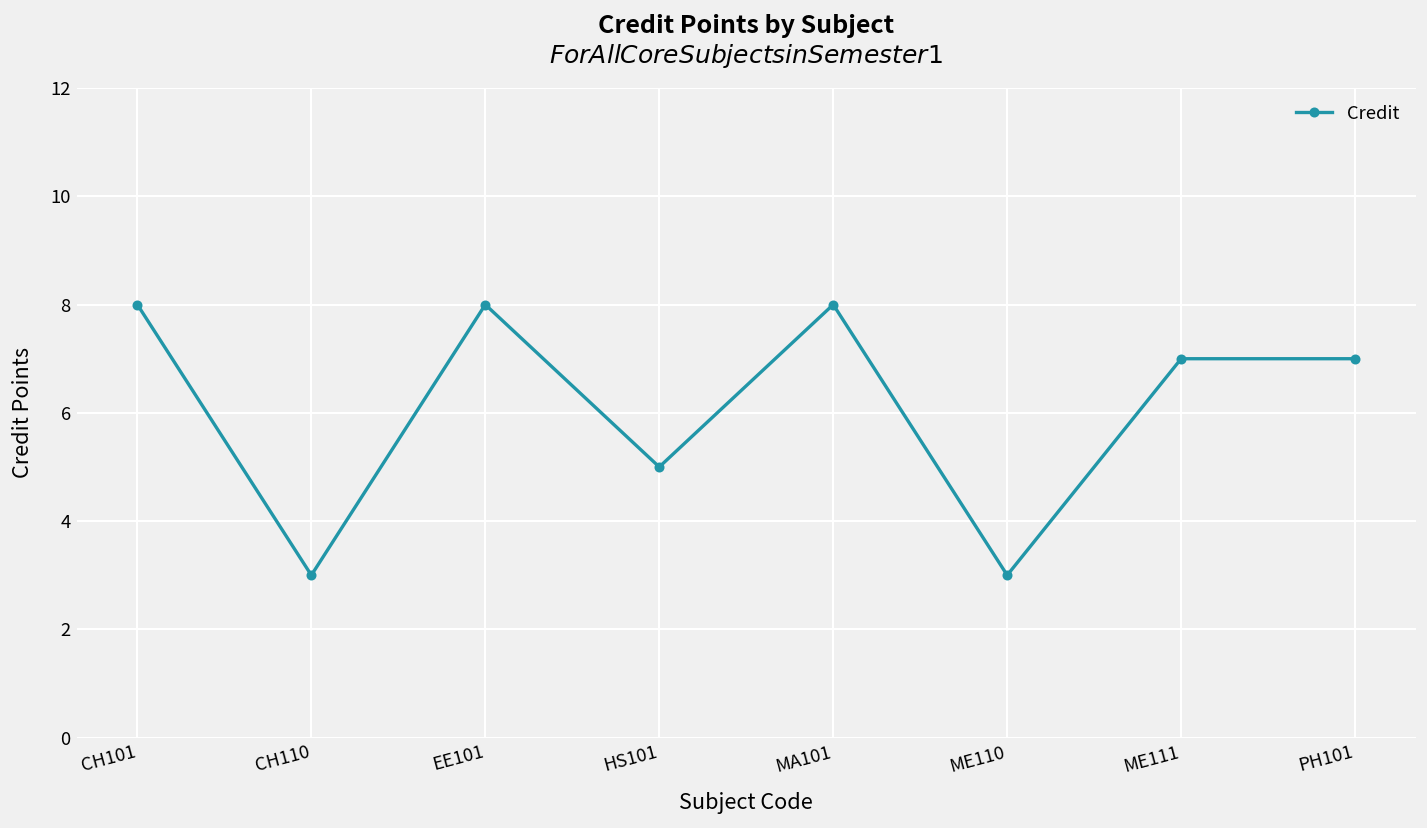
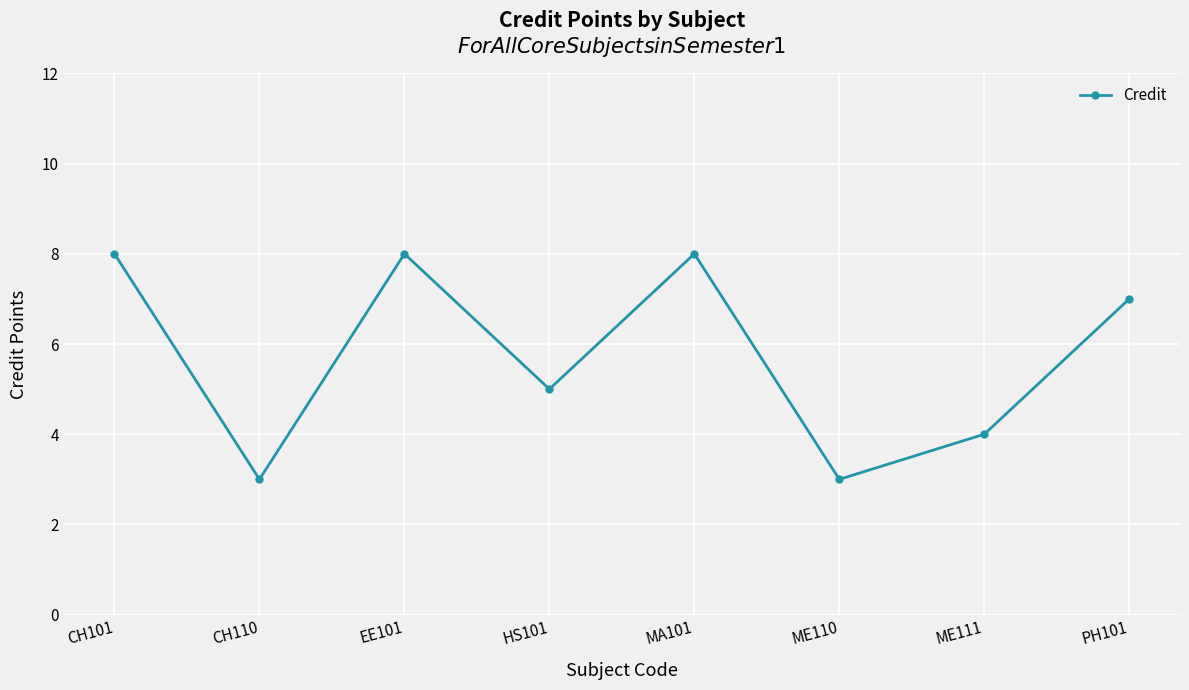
  {
    "CH101": 8,
    "CH110": 3,
    "EE101": 8,
    "HS101": 5,
    "MA101": 8,
    "ME110": 3,
-   "ME111": 7,
+   "ME111": 4,
    "PH101": 7
  }
